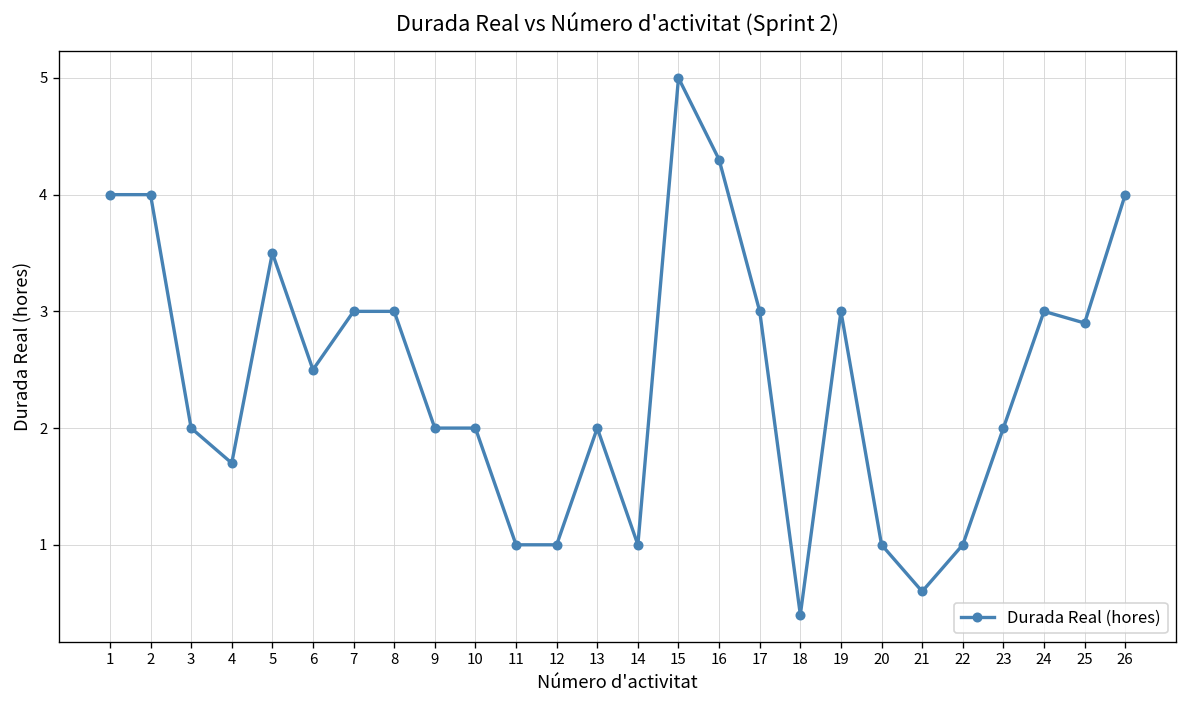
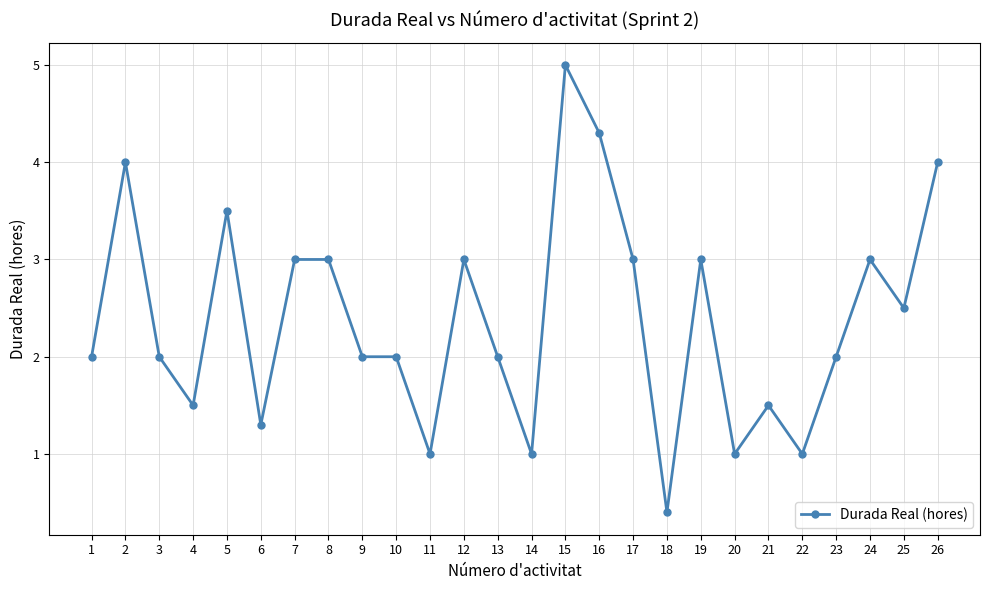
  {
-   "1": 4,
+   "1": 2,
    "2": 4.0,
    "3": 2.0,
-   "4": 1.7,
+   "4": 1.5,
    "5": 3.5,
-   "6": 2.5,
+   "6": 1.3,
    "7": 3.0,
    "8": 3.0,
    "9": 2.0,
    "10": 2.0,
    "11": 1.0,
-   "12": 1,
+   "12": 3,
    "13": 2.0,
    "14": 1.0,
    "15": 5.0,
    "16": 4.3,
    "17": 3.0,
    "18": 0.4,
    "19": 3.0,
    "20": 1.0,
-   "21": 0.6,
+   "21": 1.5,
    "22": 1.0,
    "23": 2.0,
    "24": 3.0,
-   "25": 2.9,
+   "25": 2.5,
    "26": 4.0
  }
